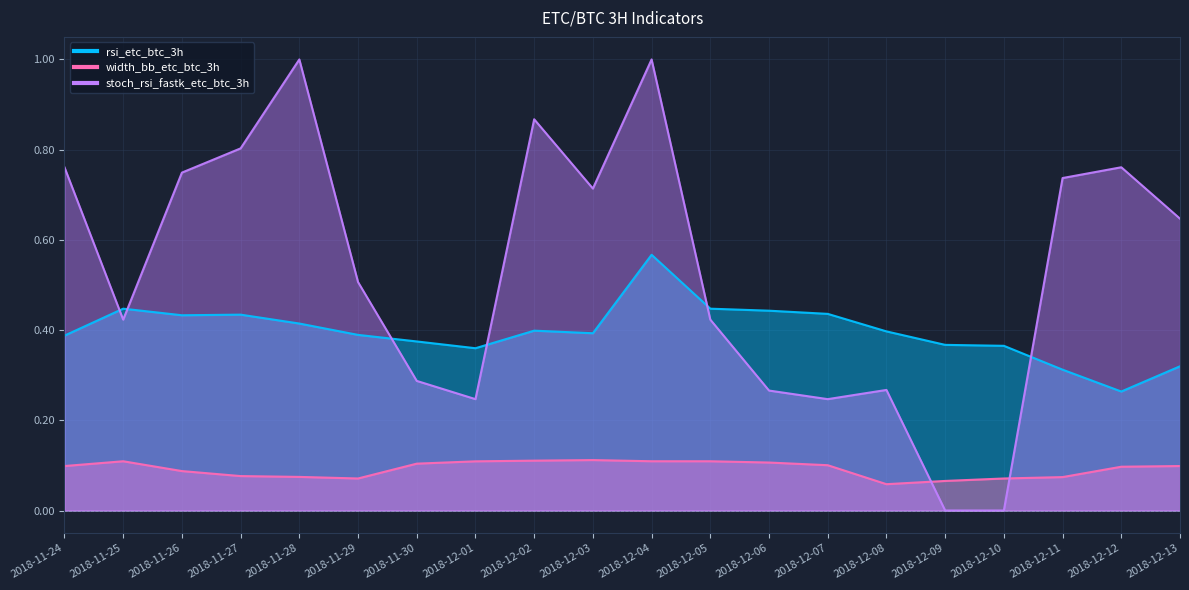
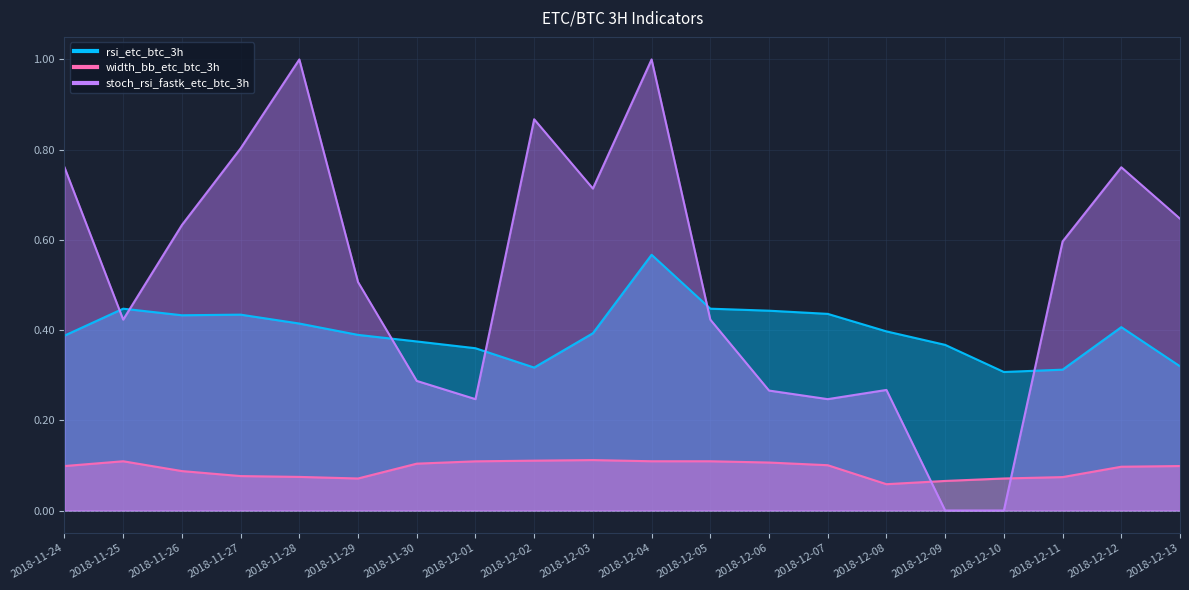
  {
    "rsi_etc_btc_3h": {
      "2018-11-24": 0.39,
      "2018-11-25": 0.45,
      "2018-11-26": 0.43,
      "2018-11-27": 0.43,
      "2018-11-28": 0.41,
      "2018-11-29": 0.39,
      "2018-11-30": 0.37,
      "2018-12-01": 0.36,
-     "2018-12-02": 0.40,
+     "2018-12-02": 0.32,
      "2018-12-03": 0.39,
      "2018-12-04": 0.57,
      "2018-12-05": 0.45,
      "2018-12-06": 0.44,
      "2018-12-07": 0.44,
      "2018-12-08": 0.40,
      "2018-12-09": 0.37,
-     "2018-12-10": 0.37,
+     "2018-12-10": 0.31,
      "2018-12-11": 0.31,
-     "2018-12-12": 0.26,
+     "2018-12-12": 0.41,
      "2018-12-13": 0.32
    },
    "width_bb_etc_btc_3h": {
      "2018-11-24": 0.10,
      "2018-11-25": 0.11,
      "2018-11-26": 0.09,
      "2018-11-27": 0.08,
      "2018-11-28": 0.07,
      "2018-11-29": 0.07,
      "2018-11-30": 0.10,
      "2018-12-01": 0.11,
      "2018-12-02": 0.11,
      "2018-12-03": 0.11,
      "2018-12-04": 0.11,
      "2018-12-05": 0.11,
      "2018-12-06": 0.11,
      "2018-12-07": 0.10,
      "2018-12-08": 0.06,
      "2018-12-09": 0.07,
      "2018-12-10": 0.07,
      "2018-12-11": 0.07,
      "2018-12-12": 0.10,
      "2018-12-13": 0.10
    },
    "stoch_rsi_fastk_etc_btc_3h": {
      "2018-11-24": 0.76,
      "2018-11-25": 0.42,
-     "2018-11-26": 0.75,
+     "2018-11-26": 0.63,
      "2018-11-27": 0.80,
      "2018-11-28": 1.00,
      "2018-11-29": 0.51,
      "2018-11-30": 0.29,
      "2018-12-01": 0.25,
      "2018-12-02": 0.87,
      "2018-12-03": 0.71,
      "2018-12-04": 1.00,
      "2018-12-05": 0.42,
      "2018-12-06": 0.27,
      "2018-12-07": 0.25,
      "2018-12-08": 0.27,
      "2018-12-09": 0.00,
      "2018-12-10": 0.00,
-     "2018-12-11": 0.74,
+     "2018-12-11": 0.60,
      "2018-12-12": 0.76,
      "2018-12-13": 0.65
    }
  }
